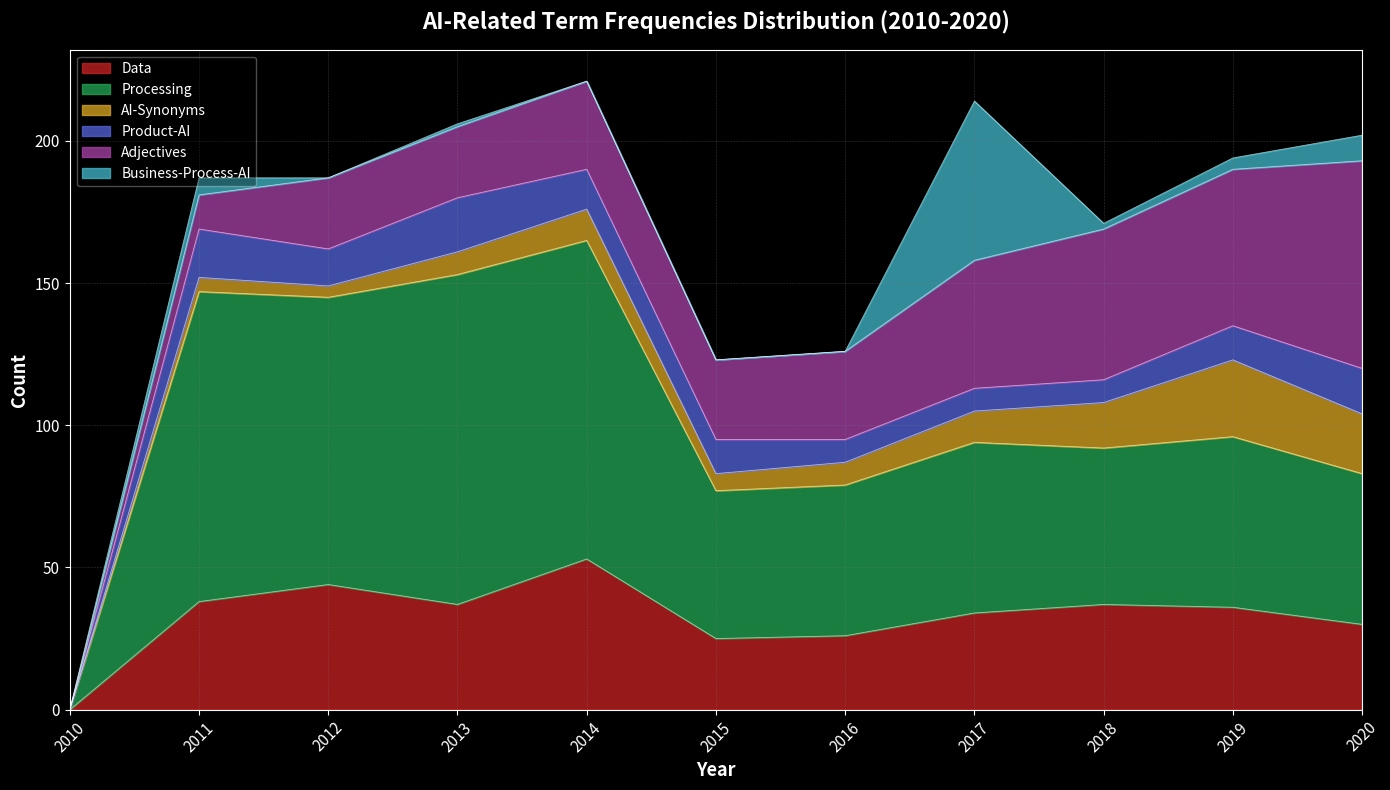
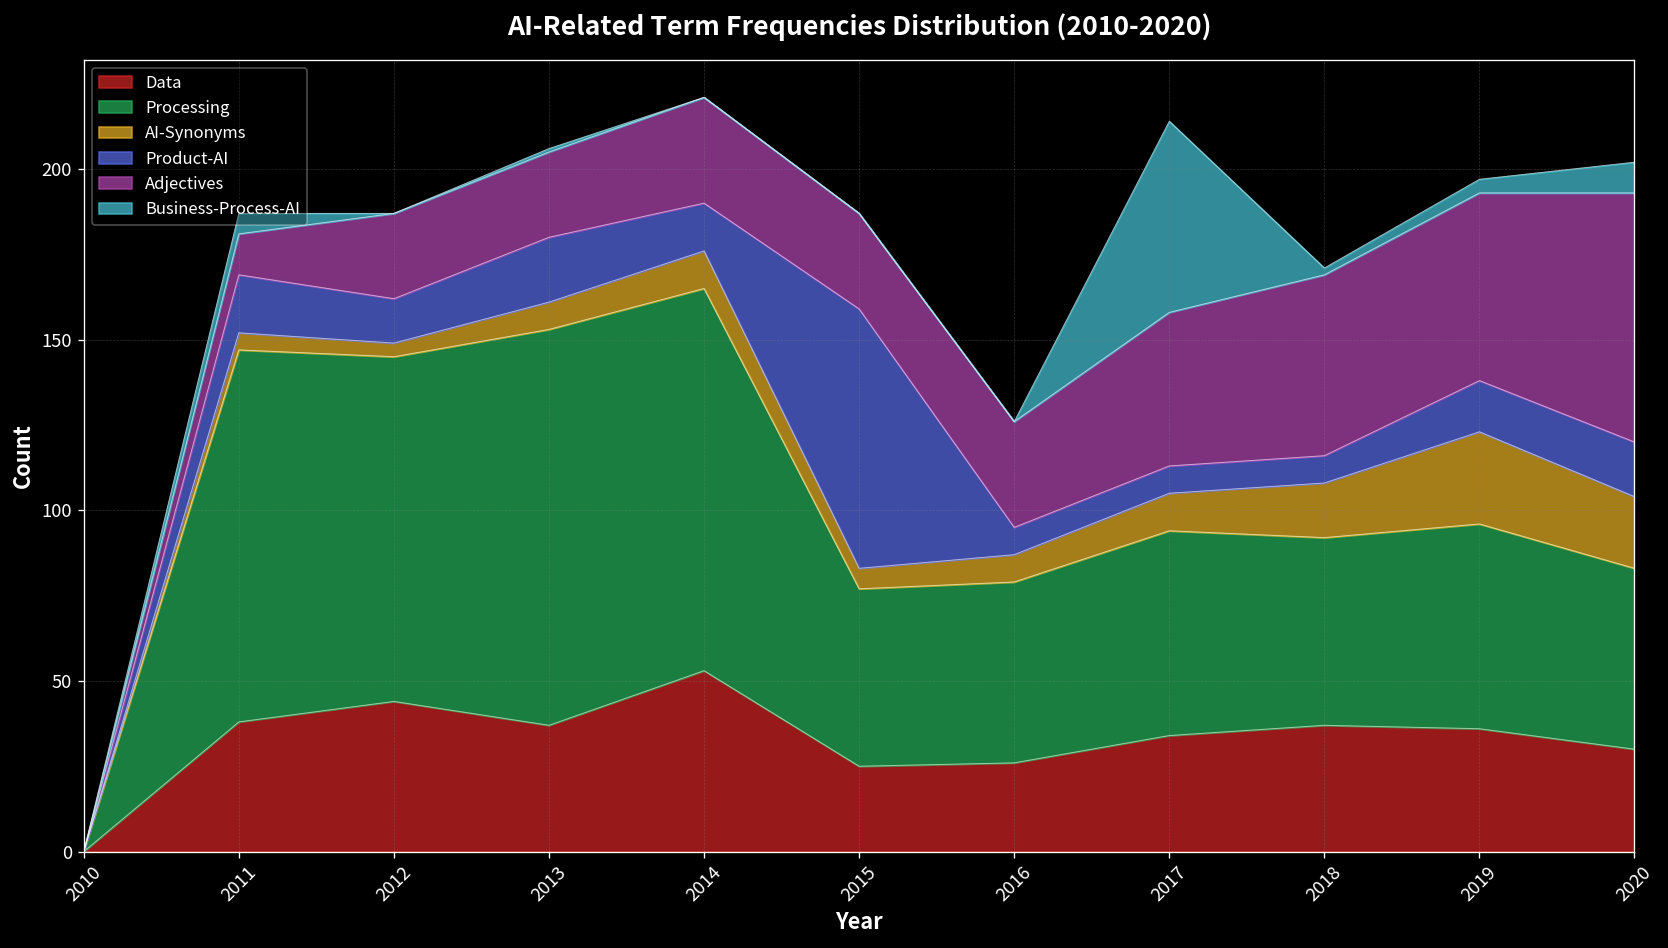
  {
    "Data": {
      "2011": 38,
      "2012": 44,
      "2013": 37,
      "2014": 53,
      "2015": 25,
      "2016": 26,
      "2017": 34,
      "2018": 37,
      "2019": 36,
      "2020": 30
    },
    "Processing": {
      "2011": 109,
      "2012": 101,
      "2013": 116,
      "2014": 112,
      "2015": 52,
      "2016": 53,
      "2017": 60,
      "2018": 55,
      "2019": 60,
      "2020": 53
    },
    "AI-Synonyms": {
      "2011": 5,
      "2012": 4,
      "2013": 8,
      "2014": 11,
      "2015": 6,
      "2016": 8,
      "2017": 11,
      "2018": 16,
      "2019": 27,
      "2020": 21
    },
    "Product-AI": {
      "2011": 17,
      "2012": 13,
      "2013": 19,
      "2014": 14,
-     "2015": 12,
+     "2015": 76,
      "2016": 8,
      "2017": 8,
      "2018": 8,
-     "2019": 12,
+     "2019": 15,
      "2020": 16
    },
    "Adjectives": {
      "2011": 12,
      "2013": 25,
      "2017": 45,
      "2018": 53,
      "2019": 55,
      "2020": 73
    },
    "Business-Process-AI": {
      "2013": 1,
      "2017": 56,
      "2018": 2,
      "2019": 4,
      "2020": 9
    }
  }
